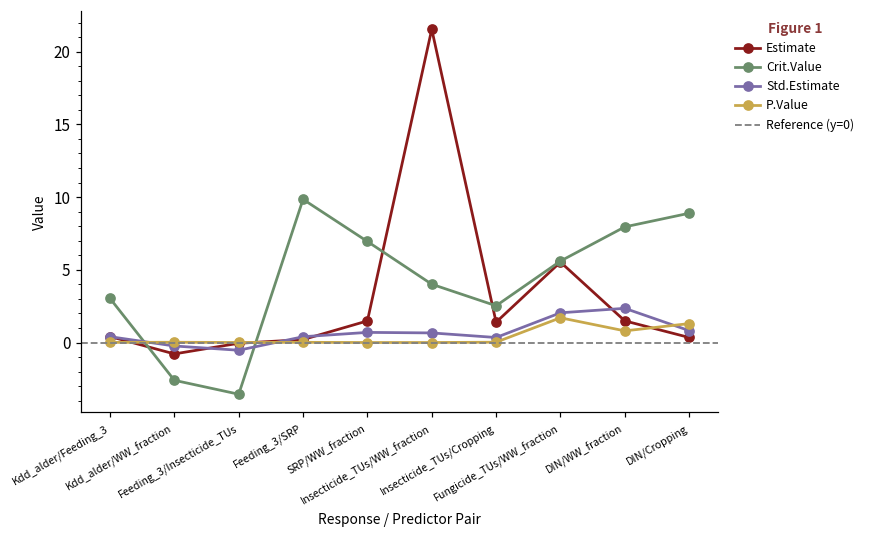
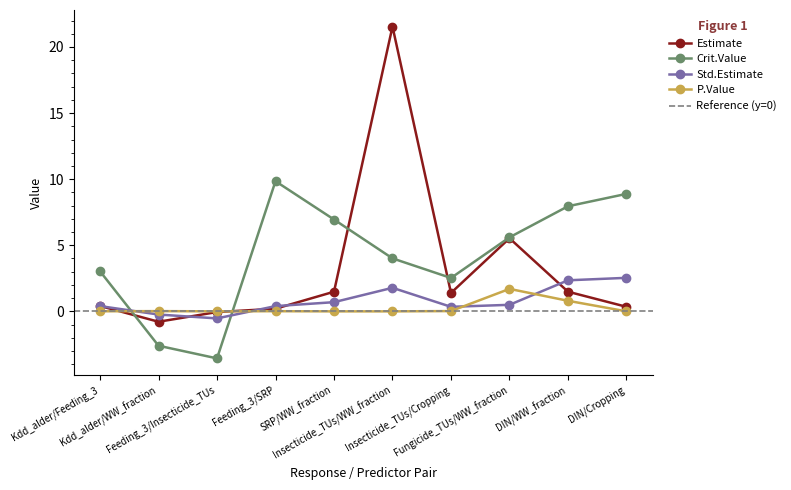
  {
    "Estimate": {
      "Kdd_alder/WW_fraction": -0.8,
      "SRP/WW_fraction": 1.5,
      "Insecticide_TUs/WW_fraction": 21.5,
      "Insecticide_TUs/Cropping": 1.4,
      "DIN/WW_fraction": 1.5,
      "DIN/Cropping": 0.3
    },
    "Crit.Value": {
      "Kdd_alder/Feeding_3": 3.0,
      "Kdd_alder/WW_fraction": -2.6,
      "Feeding_3/Insecticide_TUs": -3.6,
      "Feeding_3/SRP": 9.8,
      "SRP/WW_fraction": 6.9,
      "Insecticide_TUs/WW_fraction": 4.0,
      "Insecticide_TUs/Cropping": 2.5,
      "DIN/WW_fraction": 8.0,
      "DIN/Cropping": 8.9
    },
    "Std.Estimate": {
      "Kdd_alder/WW_fraction": -0.2,
      "Feeding_3/Insecticide_TUs": -0.5,
      "Feeding_3/SRP": 0.4,
      "SRP/WW_fraction": 0.7,
-     "Insecticide_TUs/WW_fraction": 0.7,
+     "Insecticide_TUs/WW_fraction": 1.8,
      "Insecticide_TUs/Cropping": 0.3,
-     "Fungicide_TUs/WW_fraction": 2.0,
+     "Fungicide_TUs/WW_fraction": 0.5,
      "DIN/WW_fraction": 2.4,
-     "DIN/Cropping": 0.8
+     "DIN/Cropping": 2.5
    },
    "P.Value": {
      "Kdd_alder/Feeding_3": 0.0,
      "Kdd_alder/WW_fraction": 0.0,
      "SRP/WW_fraction": 0.0,
      "Insecticide_TUs/WW_fraction": 0.0,
      "Insecticide_TUs/Cropping": 0.0,
      "Fungicide_TUs/WW_fraction": 1.7,
      "DIN/WW_fraction": 0.8,
-     "DIN/Cropping": 1.3
+     "DIN/Cropping": 0.0
    }
  }
